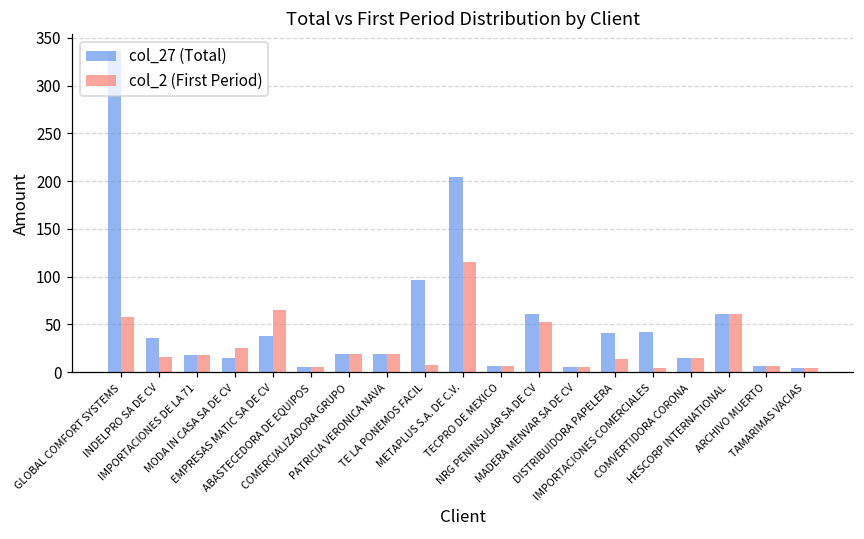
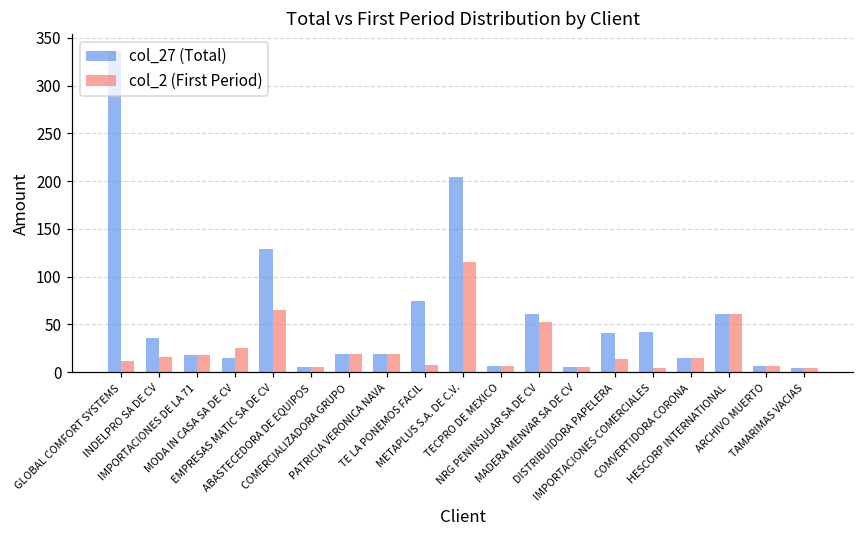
  {
    "col_27 (Total)": {
      "INDELPRO SA DE CV": 40,
      "IMPORTACIONES DE LA 71": 20,
      "MODA IN CASA SA DE CV": 10,
-     "EMPRESAS MATIC SA DE CV": 40,
+     "EMPRESAS MATIC SA DE CV": 130,
      "ABASTECEDORA DE EQUIPOS": 10,
      "COMERCIALIZADORA GRUPO": 20,
      "PATRICIA VERONICA NAVA": 20,
-     "TE LA PONEMOS FACIL": 100,
+     "TE LA PONEMOS FACIL": 70,
      "METAPLUS S.A. DE C.V.": 200,
      "TECPRO DE MEXICO": 10,
      "NRG PENINSULAR SA DE CV": 60,
      "MADERA MENVAR SA DE CV": 10,
      "DISTRIBUIDORA PAPELERA": 40,
      "IMPORTACIONES COMERCIALES": 40,
      "COMVERTIDORA CORONA": 10,
      "HESCORP INTERNATIONAL": 60,
      "ARCHIVO MUERTO": 10,
      "TAMARIMAS VACIAS": 0
    },
    "col_2 (First Period)": {
-     "GLOBAL COMFORT SYSTEMS": 60,
+     "GLOBAL COMFORT SYSTEMS": 10,
      "INDELPRO SA DE CV": 20,
      "IMPORTACIONES DE LA 71": 20,
      "MODA IN CASA SA DE CV": 30,
      "EMPRESAS MATIC SA DE CV": 70,
      "ABASTECEDORA DE EQUIPOS": 10,
      "COMERCIALIZADORA GRUPO": 20,
      "PATRICIA VERONICA NAVA": 20,
      "TE LA PONEMOS FACIL": 10,
      "METAPLUS S.A. DE C.V.": 110,
      "TECPRO DE MEXICO": 10,
      "NRG PENINSULAR SA DE CV": 50,
      "MADERA MENVAR SA DE CV": 10,
      "DISTRIBUIDORA PAPELERA": 10,
      "IMPORTACIONES COMERCIALES": 0,
      "COMVERTIDORA CORONA": 10,
      "HESCORP INTERNATIONAL": 60,
      "ARCHIVO MUERTO": 10,
      "TAMARIMAS VACIAS": 0
    }
  }
